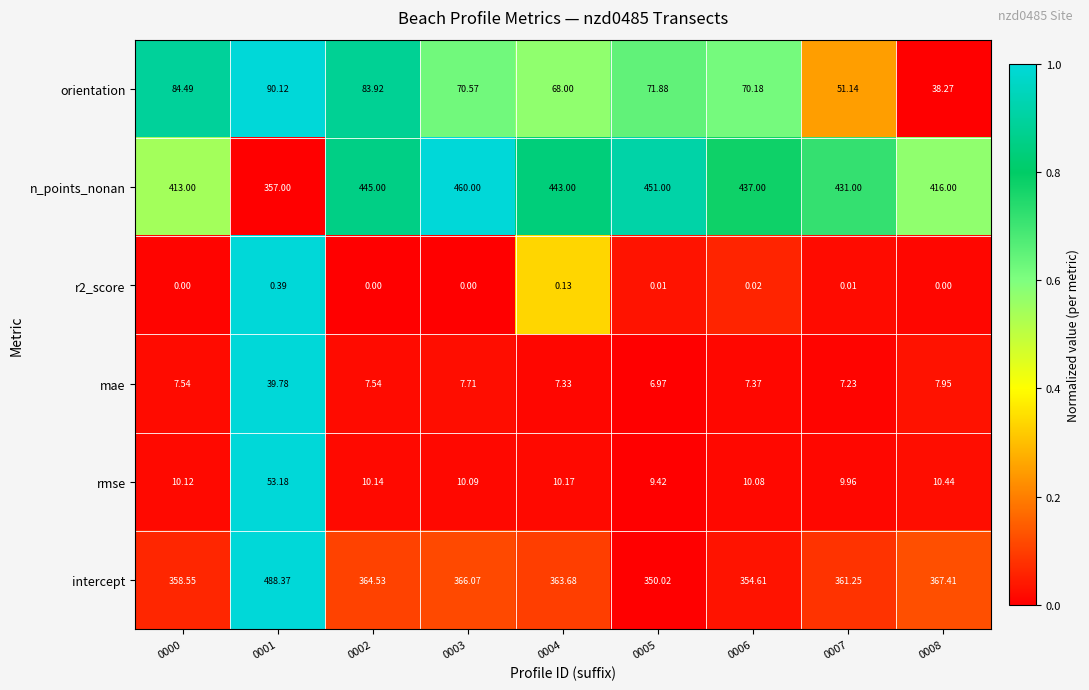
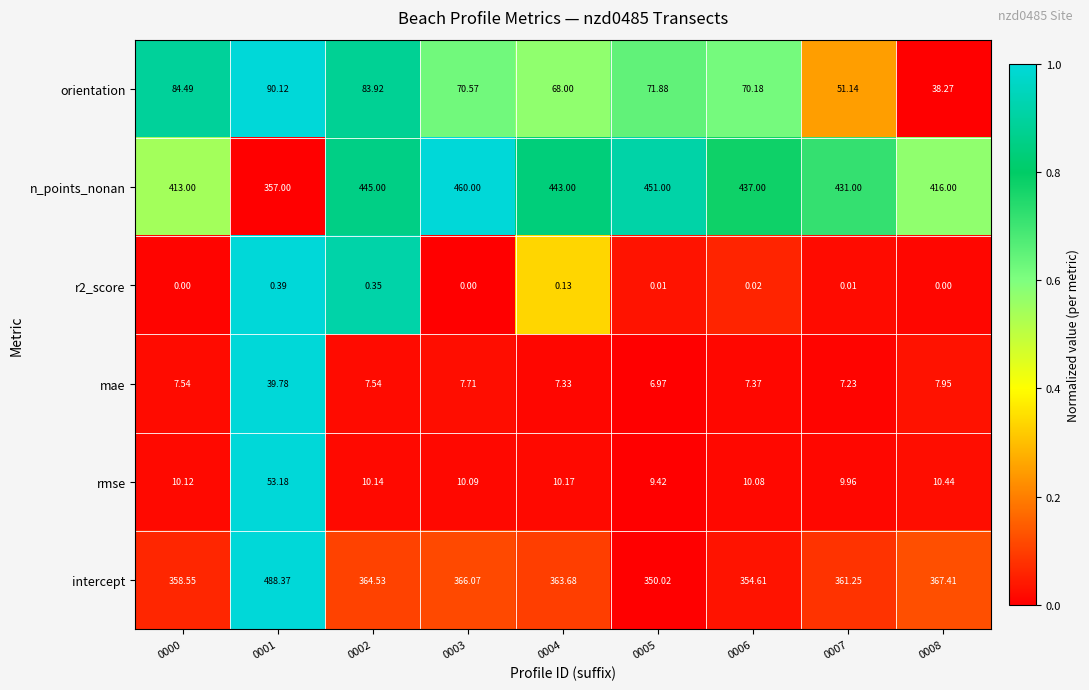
  {
    "orientation": {
      "0000": 84.49,
      "0001": 90.12,
      "0002": 83.92,
      "0003": 70.57,
      "0004": 68.00,
      "0005": 71.88,
      "0006": 70.18,
      "0007": 51.14,
      "0008": 38.27
    },
    "n_points_nonan": {
      "0000": 413.00,
      "0001": 357.00,
      "0002": 445.00,
      "0003": 460.00,
      "0004": 443.00,
      "0005": 451.00,
      "0006": 437.00,
      "0007": 431.00,
      "0008": 416.00
    },
    "r2_score": {
      "0000": 0.00,
      "0001": 0.39,
-     "0002": 0.00,
+     "0002": 0.35,
      "0003": 0.00,
      "0004": 0.13,
      "0005": 0.01,
      "0006": 0.02,
      "0007": 0.01,
      "0008": 0.00
    },
    "mae": {
      "0000": 7.54,
      "0001": 39.78,
      "0002": 7.54,
      "0003": 7.71,
      "0004": 7.33,
      "0005": 6.97,
      "0006": 7.37,
      "0007": 7.23,
      "0008": 7.95
    },
    "rmse": {
      "0000": 10.12,
      "0001": 53.18,
      "0002": 10.14,
      "0003": 10.09,
      "0004": 10.17,
      "0005": 9.42,
      "0006": 10.08,
      "0007": 9.96,
      "0008": 10.44
    },
    "intercept": {
      "0000": 358.55,
      "0001": 488.37,
      "0002": 364.53,
      "0003": 366.07,
      "0004": 363.68,
      "0005": 350.02,
      "0006": 354.61,
      "0007": 361.25,
      "0008": 367.41
    }
  }
